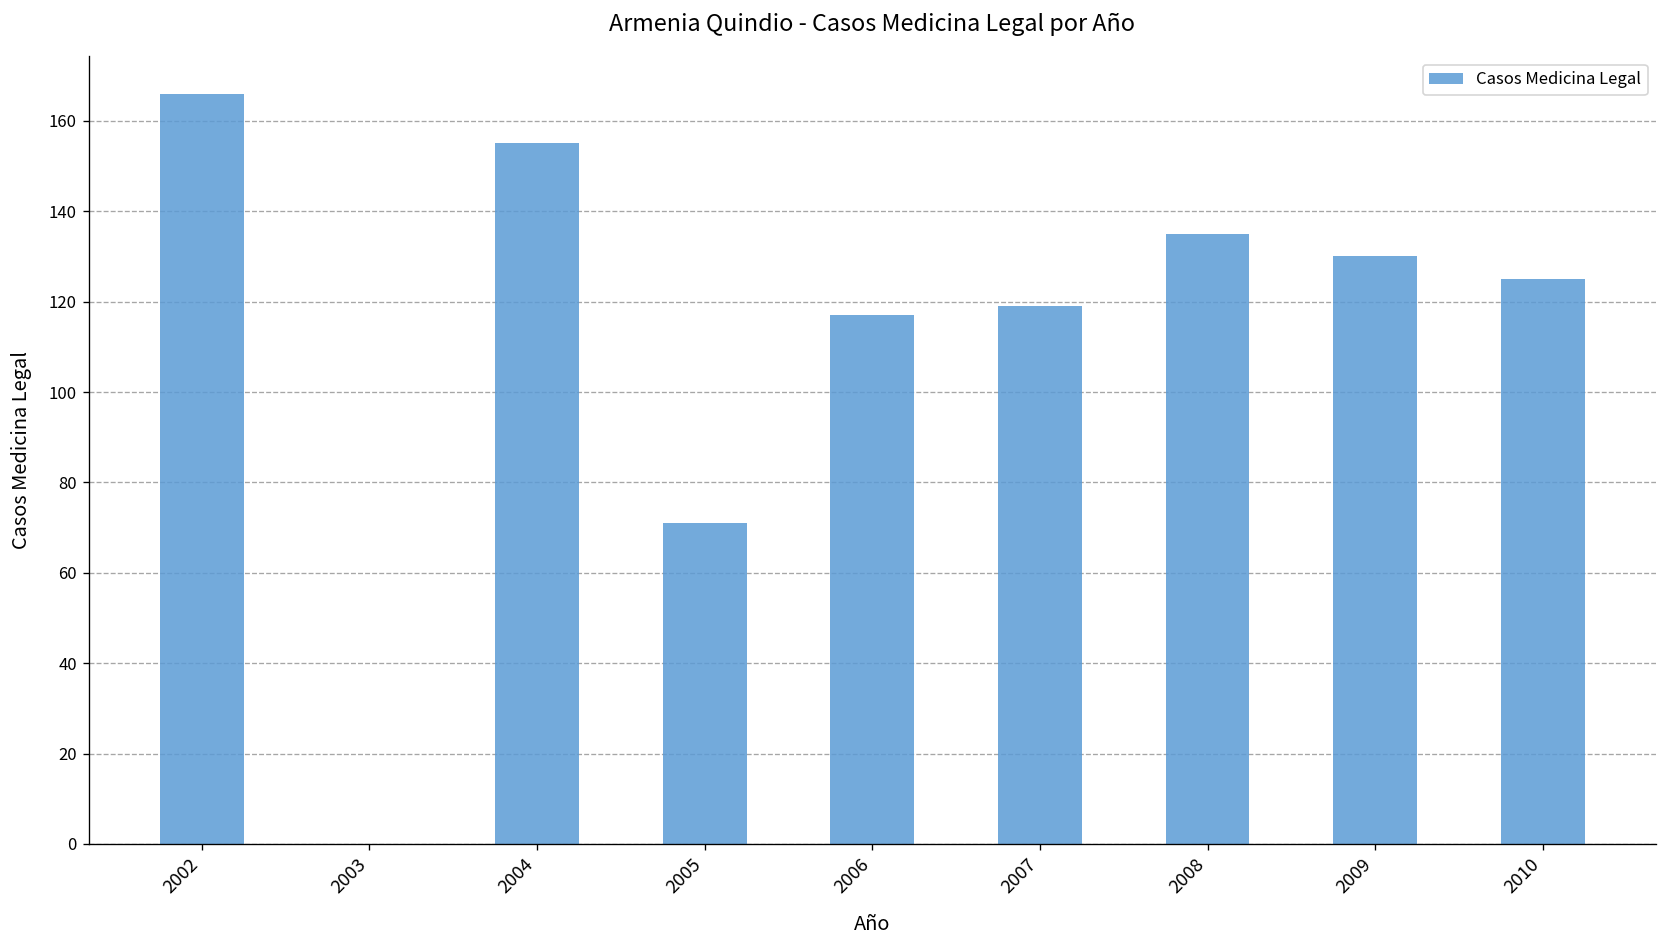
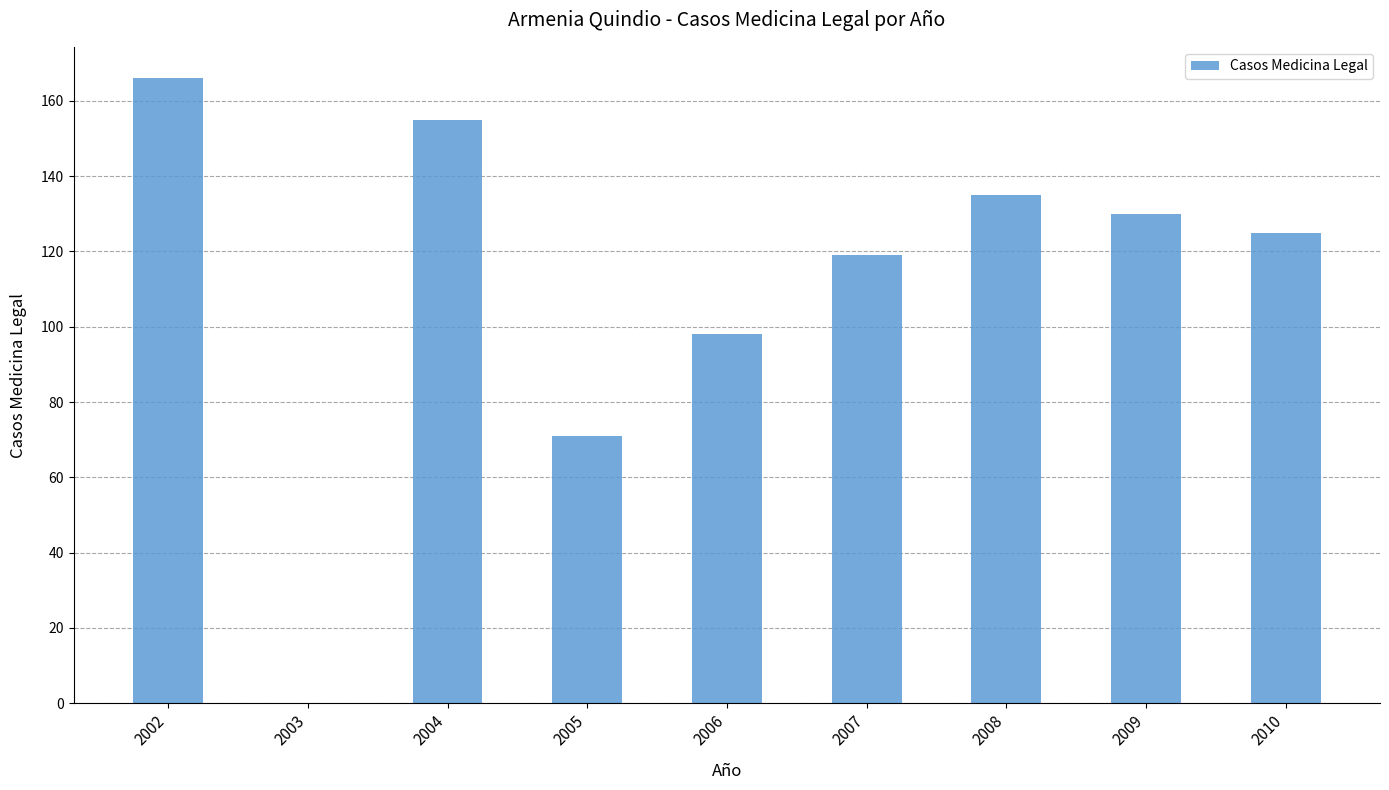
  {
    "2002": 166,
    "2003": 0,
    "2004": 155,
    "2005": 71,
-   "2006": 117,
+   "2006": 98,
    "2007": 119,
    "2008": 135,
    "2009": 130,
    "2010": 125
  }
